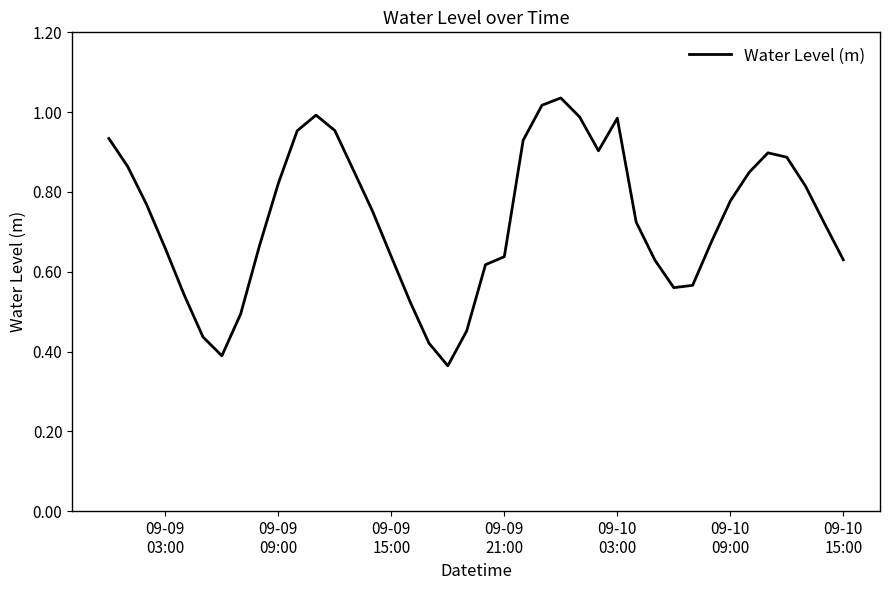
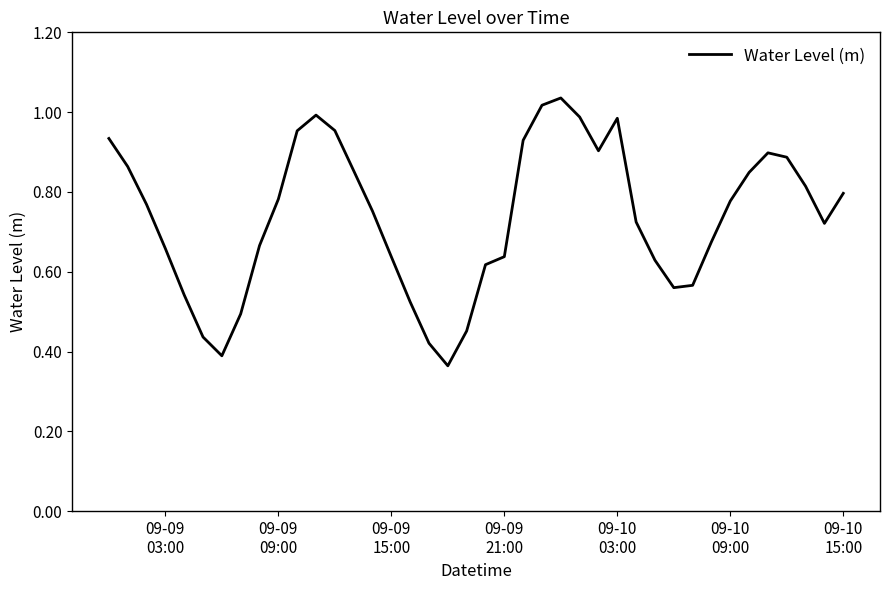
  {
    "09-09 03:00": 0.66,
-   "09-09 09:00": 0.82,
+   "09-09 09:00": 0.78,
    "09-09 15:00": 0.64,
    "09-09 21:00": 0.64,
    "09-10 03:00": 0.98,
    "09-10 09:00": 0.78,
-   "09-10 15:00": 0.63
+   "09-10 15:00": 0.80
  }
